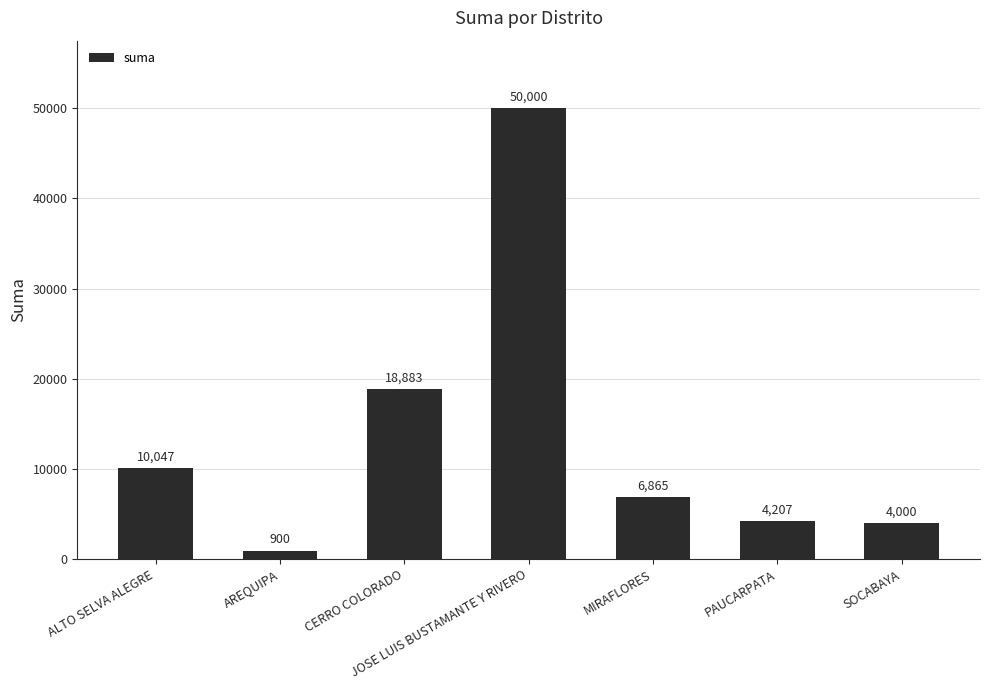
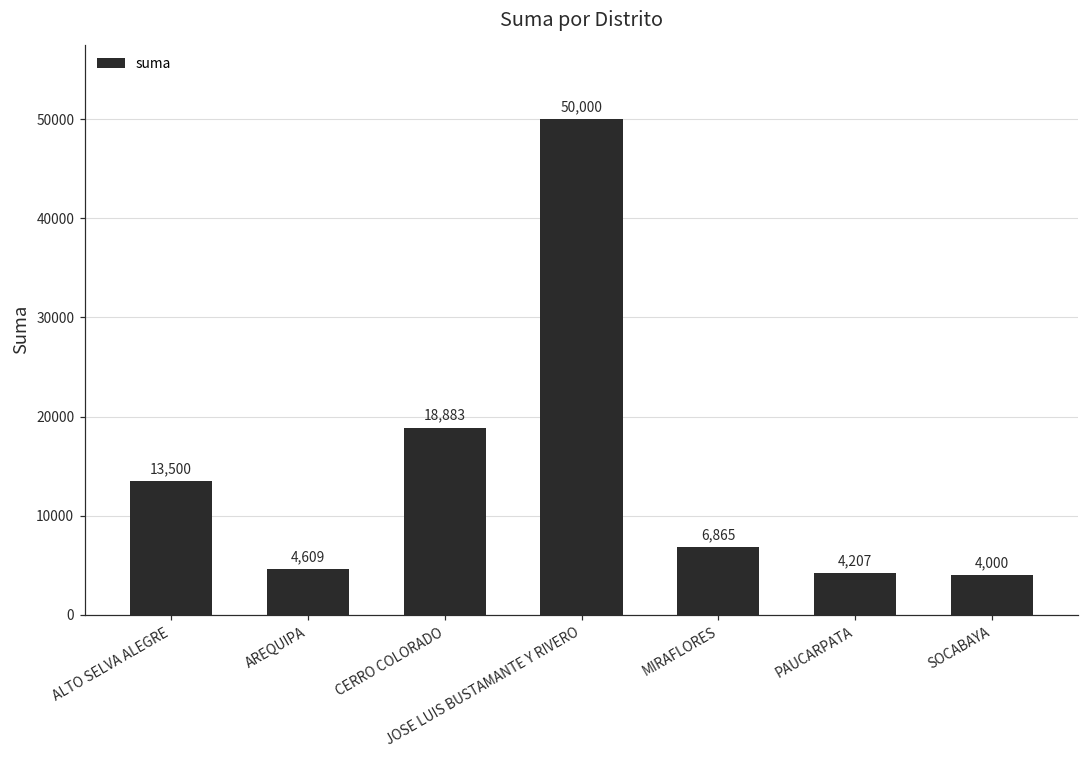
  {
-   "ALTO SELVA ALEGRE": "10,047",
-   "AREQUIPA": "900",
+   "ALTO SELVA ALEGRE": "13,500",
+   "AREQUIPA": "4,609",
    "CERRO COLORADO": "18,883",
    "JOSE LUIS BUSTAMANTE Y RIVERO": "50,000",
    "MIRAFLORES": "6,865",
    "PAUCARPATA": "4,207",
    "SOCABAYA": "4,000"
  }
